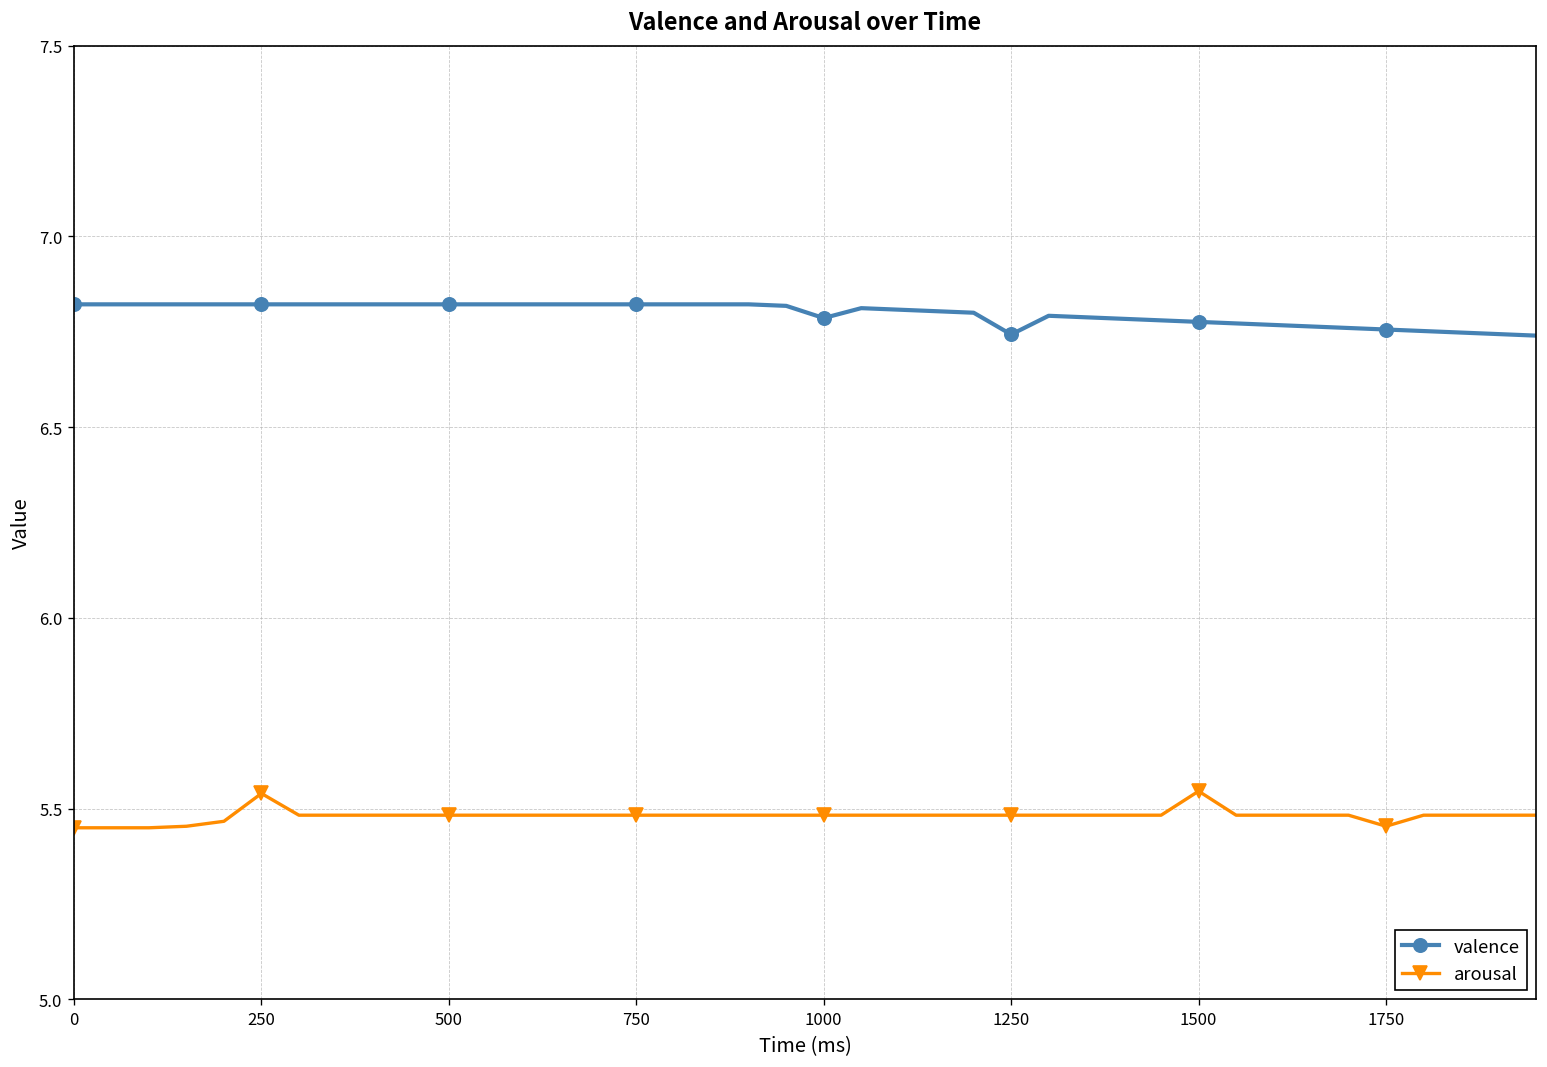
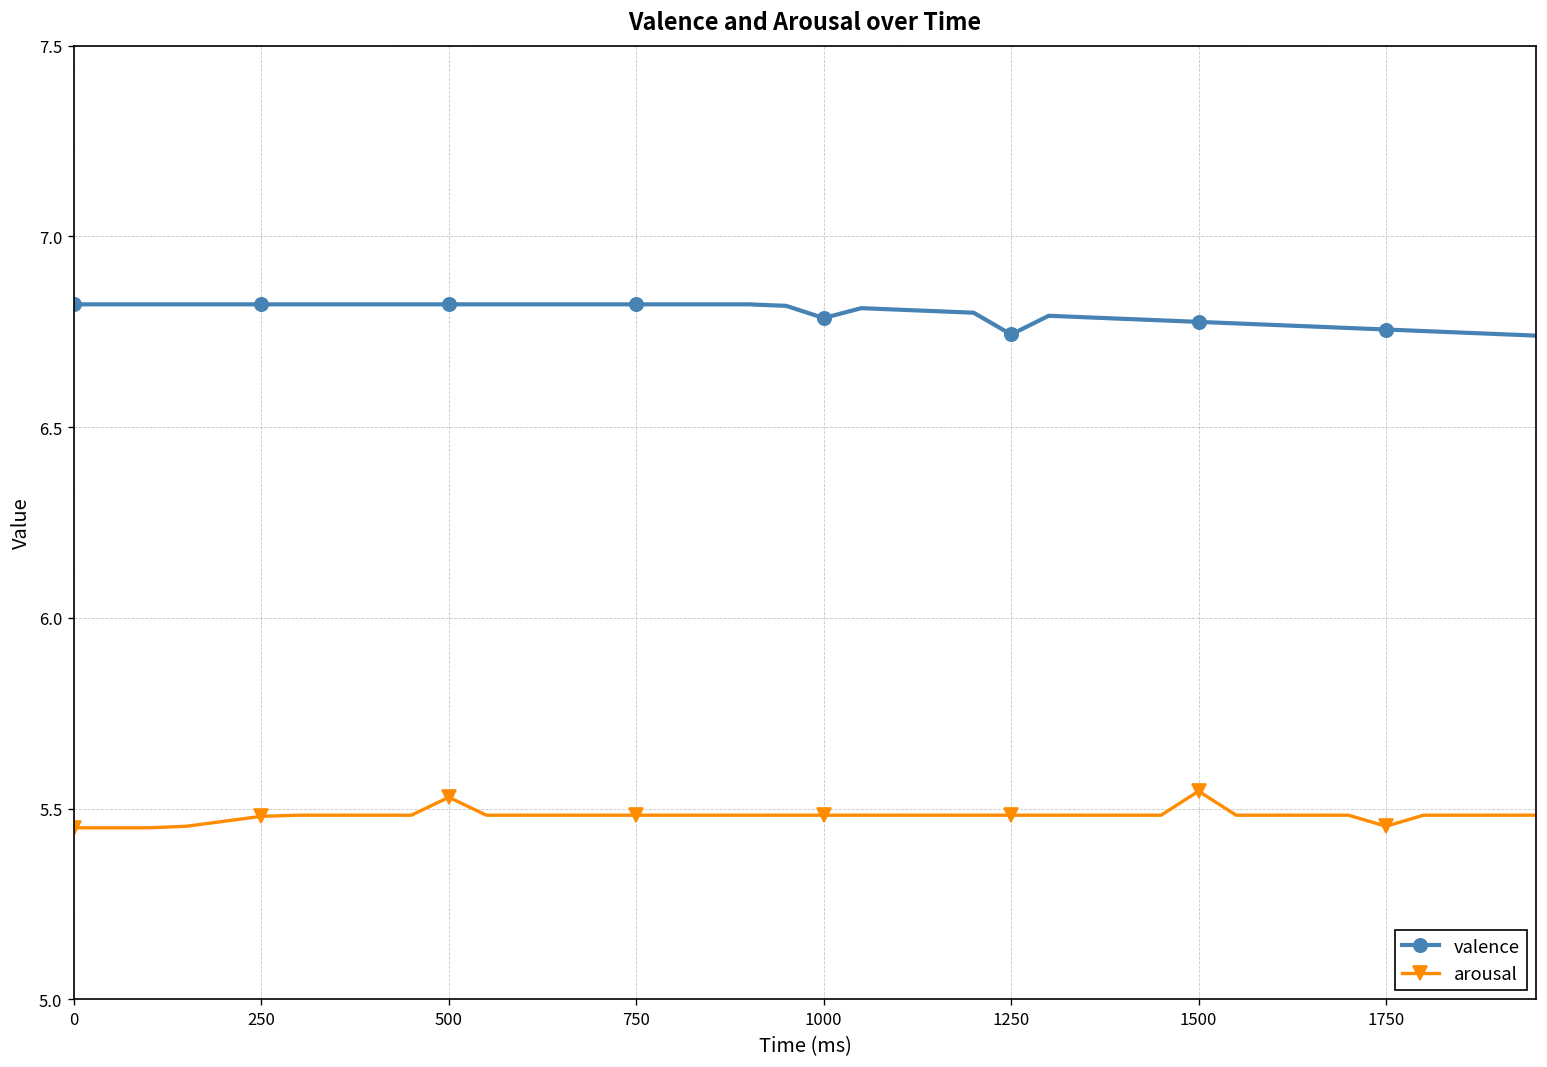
  {
    "valence": {
      "0": 6.82,
      "250": 6.82,
      "500": 6.82,
      "750": 6.82,
      "1000": 6.79,
      "1250": 6.74,
      "1500": 6.78,
      "1750": 6.76
    },
    "arousal": {
      "0": 5.45,
-     "250": 5.54,
-     "500": 5.48,
+     "250": 5.48,
+     "500": 5.53,
      "750": 5.48,
      "1000": 5.48,
      "1250": 5.48,
      "1500": 5.55,
      "1750": 5.45
    }
  }
